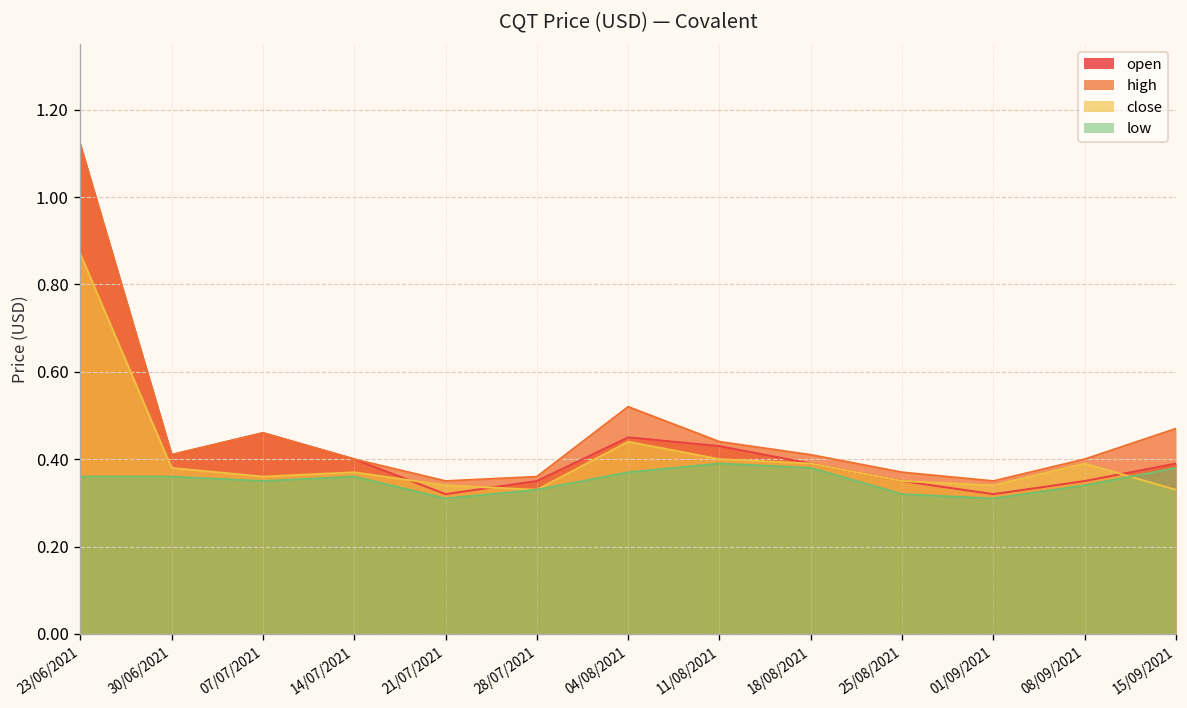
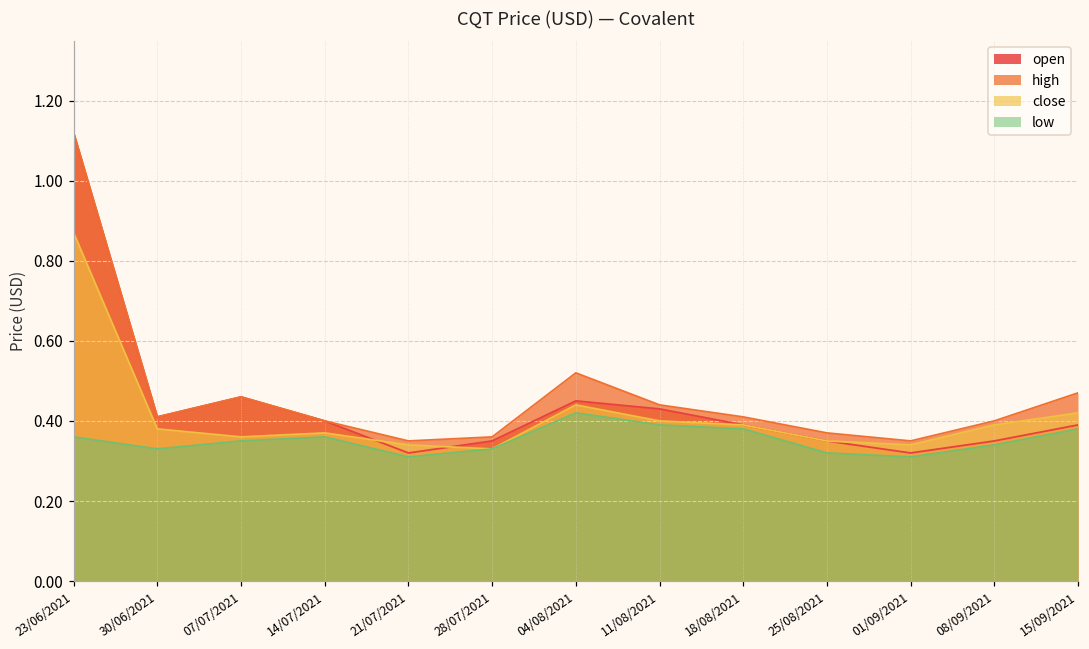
  {
    "close": {
      "23/06/2021": 0.87,
      "30/06/2021": 0.38,
      "07/07/2021": 0.36,
      "14/07/2021": 0.37,
      "21/07/2021": 0.34,
      "04/08/2021": 0.44,
      "11/08/2021": 0.40,
      "01/09/2021": 0.34,
      "08/09/2021": 0.39,
-     "15/09/2021": 0.33
+     "15/09/2021": 0.42
    },
    "low": {
      "23/06/2021": 0.36,
-     "30/06/2021": 0.36,
+     "30/06/2021": 0.33,
      "07/07/2021": 0.35,
      "14/07/2021": 0.36,
      "21/07/2021": 0.31,
-     "04/08/2021": 0.37,
+     "04/08/2021": 0.42,
      "11/08/2021": 0.39,
      "18/08/2021": 0.38,
      "25/08/2021": 0.32,
      "01/09/2021": 0.31,
      "08/09/2021": 0.34,
      "15/09/2021": 0.38
    }
  }
